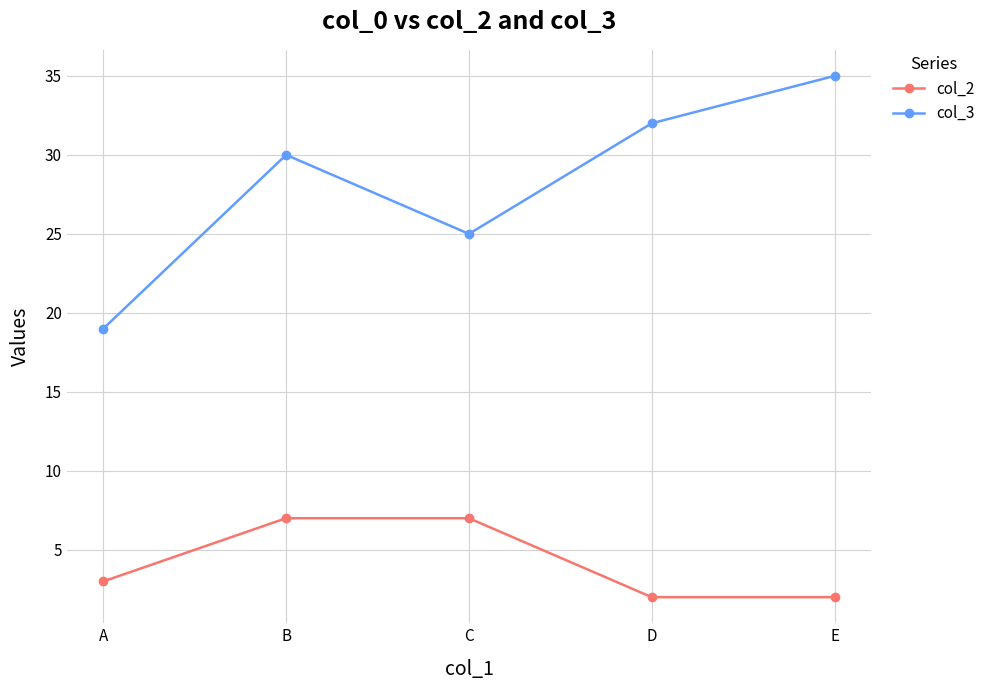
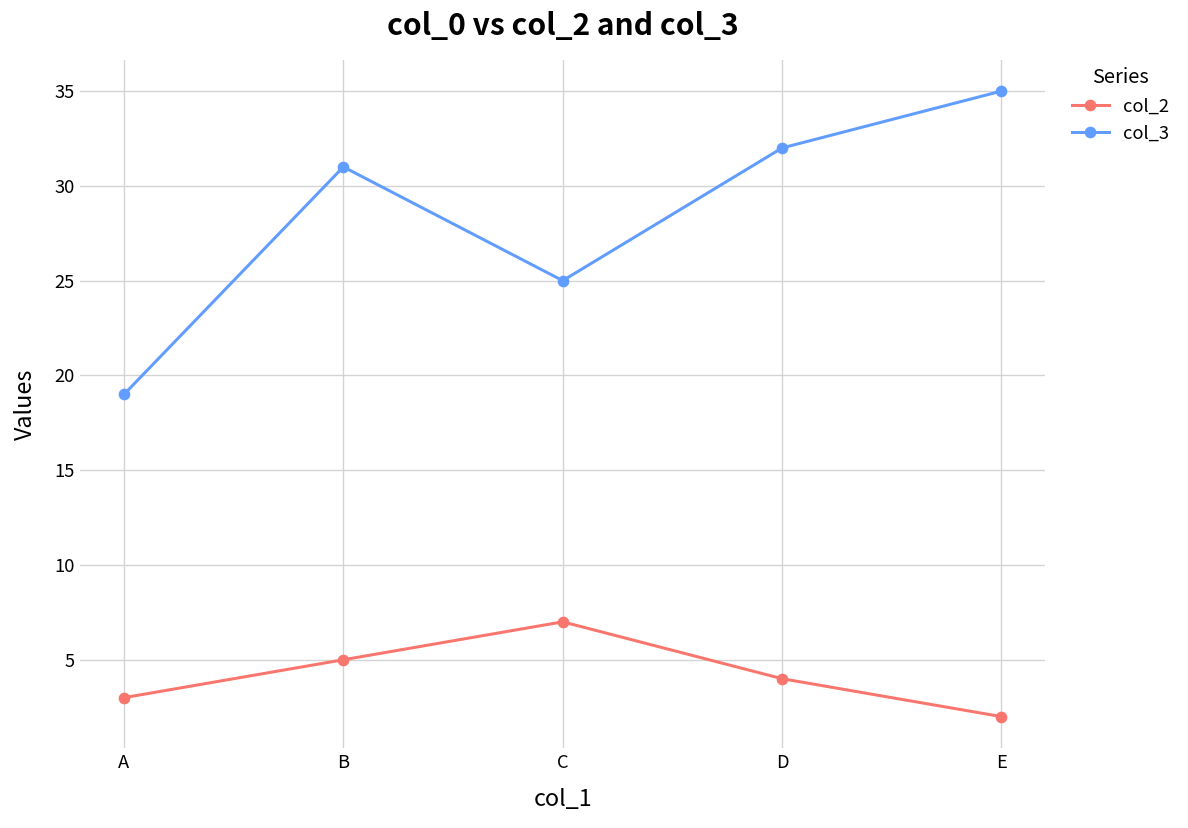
  {
    "col_2": {
      "A": 3,
-     "B": 7,
+     "B": 5,
      "C": 7,
-     "D": 2,
+     "D": 4,
      "E": 2
    },
    "col_3": {
      "A": 19,
-     "B": 30,
+     "B": 31,
      "C": 25,
      "D": 32,
      "E": 35
    }
  }
